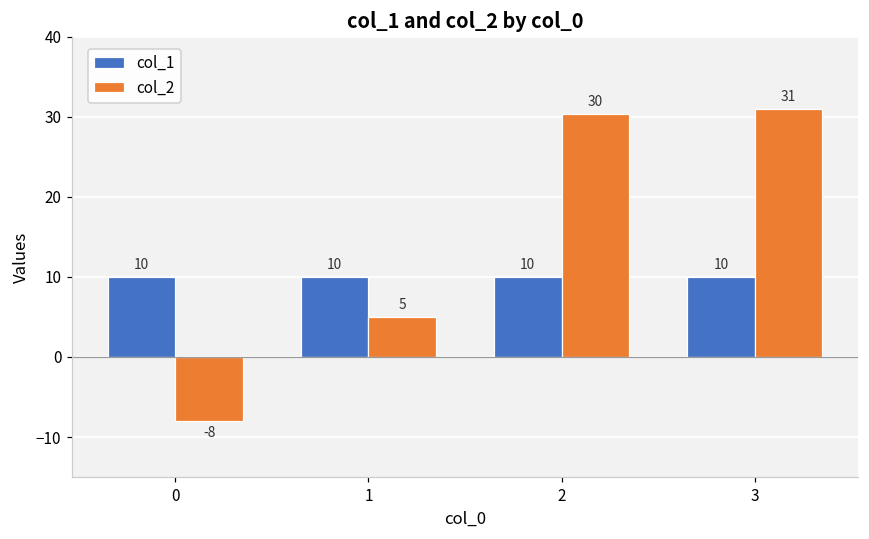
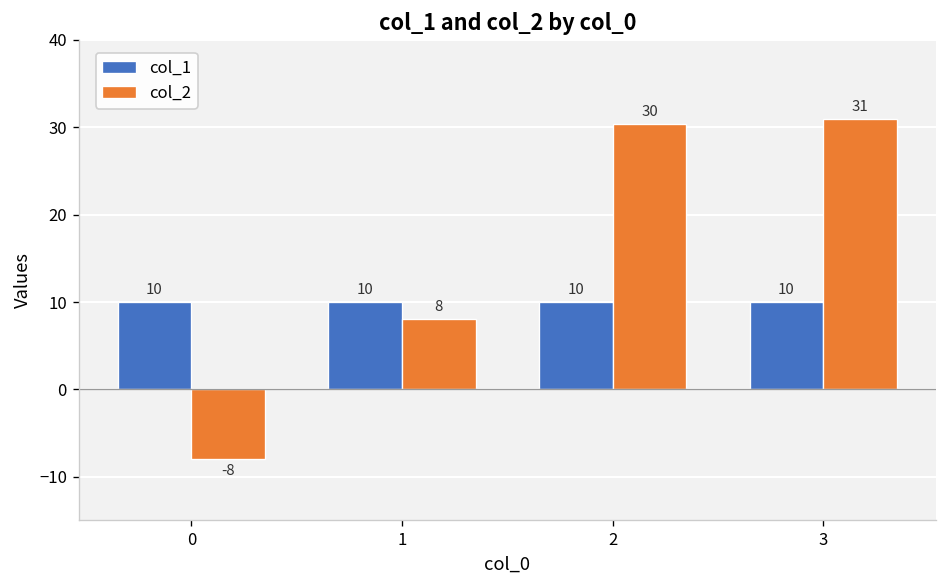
  {
    "col_1": {
      "0": 10,
      "1": 10,
      "2": 10,
      "3": 10
    },
    "col_2": {
      "0": -8,
-     "1": 5,
+     "1": 8,
      "2": 30,
      "3": 31
    }
  }
